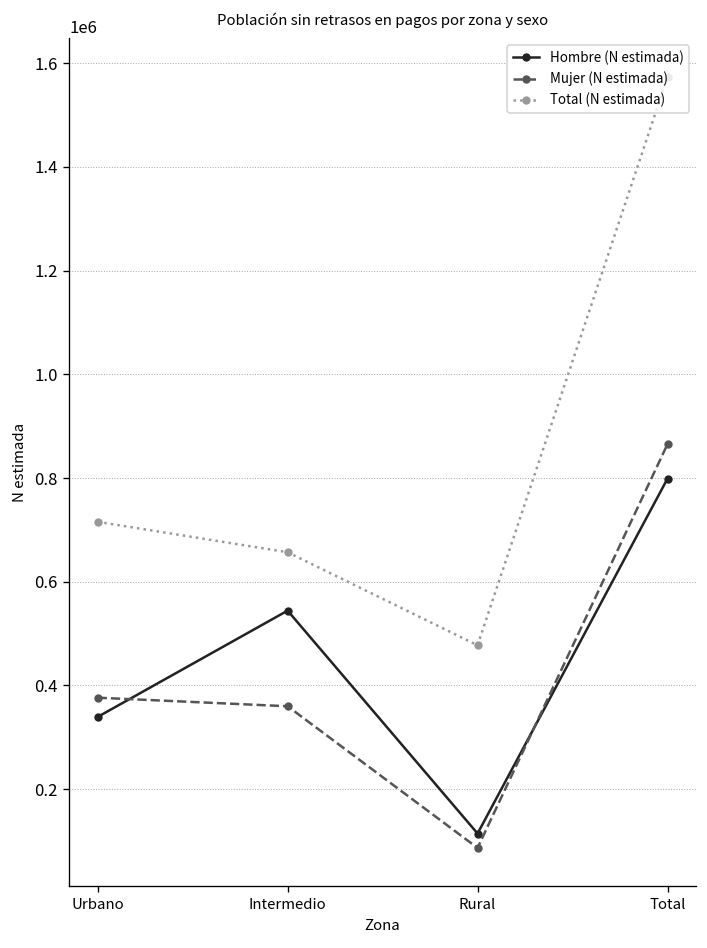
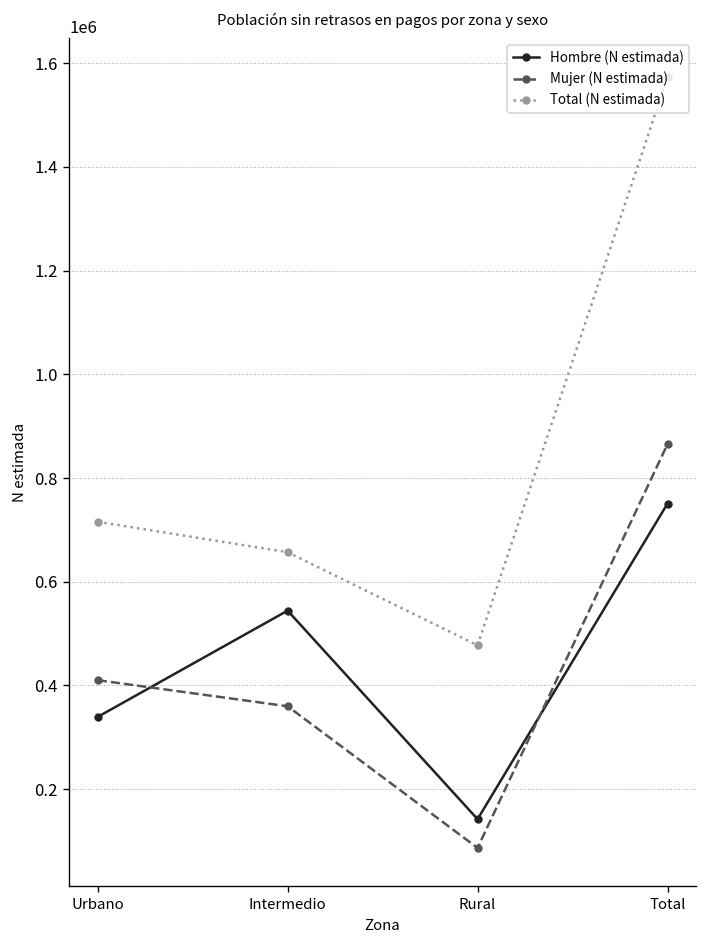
  {
    "Hombre (N estimada)": {
      "Urbano": 340000,
      "Intermedio": 540000,
-     "Rural": 110000,
-     "Total": 800000
+     "Rural": 140000,
+     "Total": 750000
    },
    "Mujer (N estimada)": {
-     "Urbano": 380000,
+     "Urbano": 410000,
      "Intermedio": 360000,
      "Rural": 90000,
      "Total": 870000
    },
    "Total (N estimada)": {
      "Urbano": 720000,
      "Intermedio": 660000,
      "Rural": 480000
    }
  }
